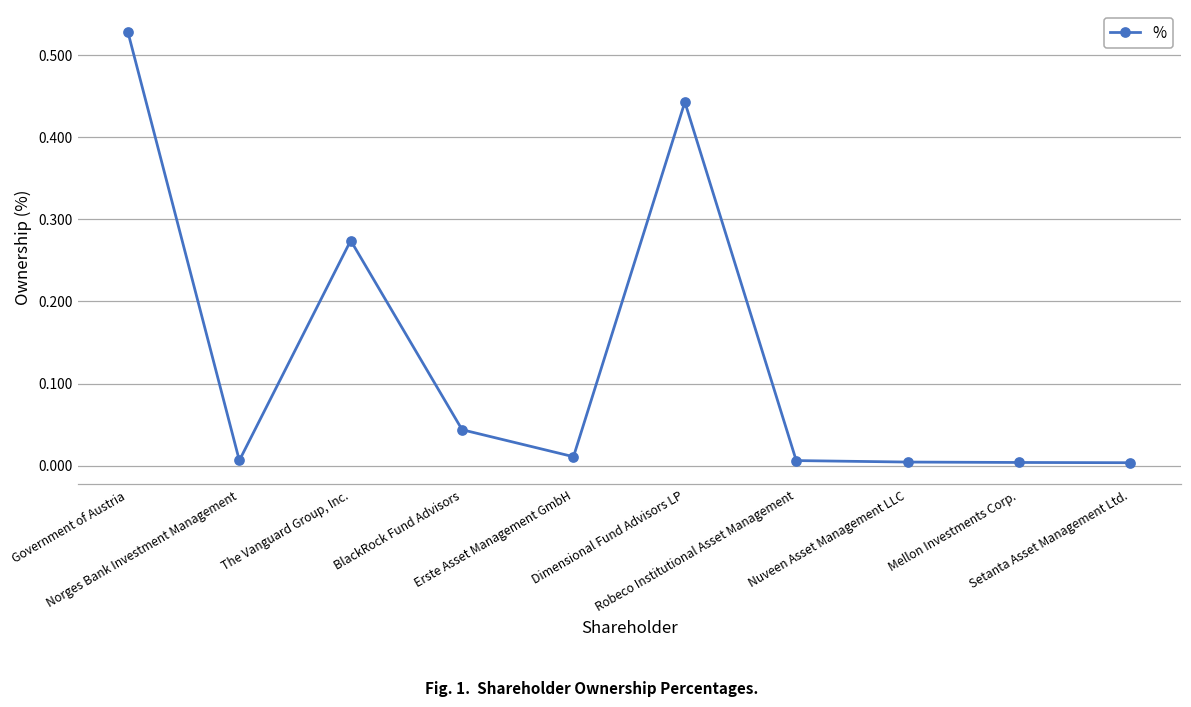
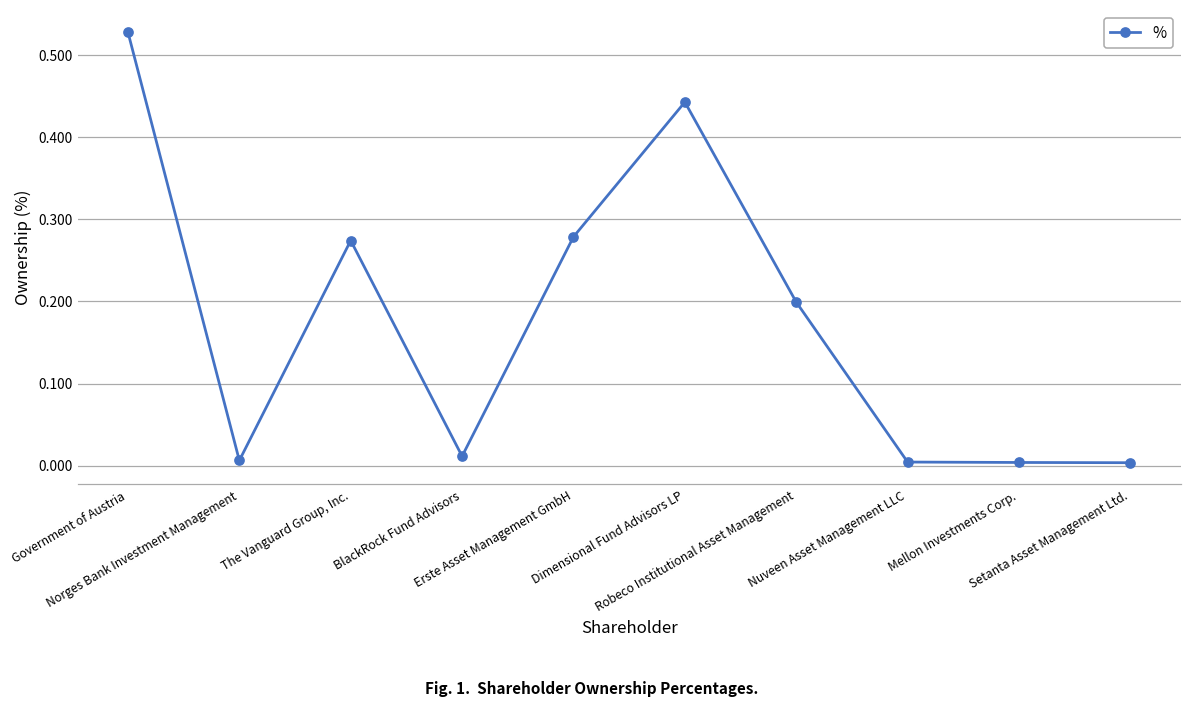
  {
    "Government of Austria": 0.53,
    "Norges Bank Investment Management": 0.01,
    "The Vanguard Group, Inc.": 0.27,
-   "BlackRock Fund Advisors": 0.04,
-   "Erste Asset Management GmbH": 0.01,
+   "BlackRock Fund Advisors": 0.01,
+   "Erste Asset Management GmbH": 0.28,
    "Dimensional Fund Advisors LP": 0.44,
-   "Robeco Institutional Asset Management": 0.01,
+   "Robeco Institutional Asset Management": 0.20,
    "Nuveen Asset Management LLC": 0.00,
    "Mellon Investments Corp.": 0.00,
    "Setanta Asset Management Ltd.": 0.00
  }
